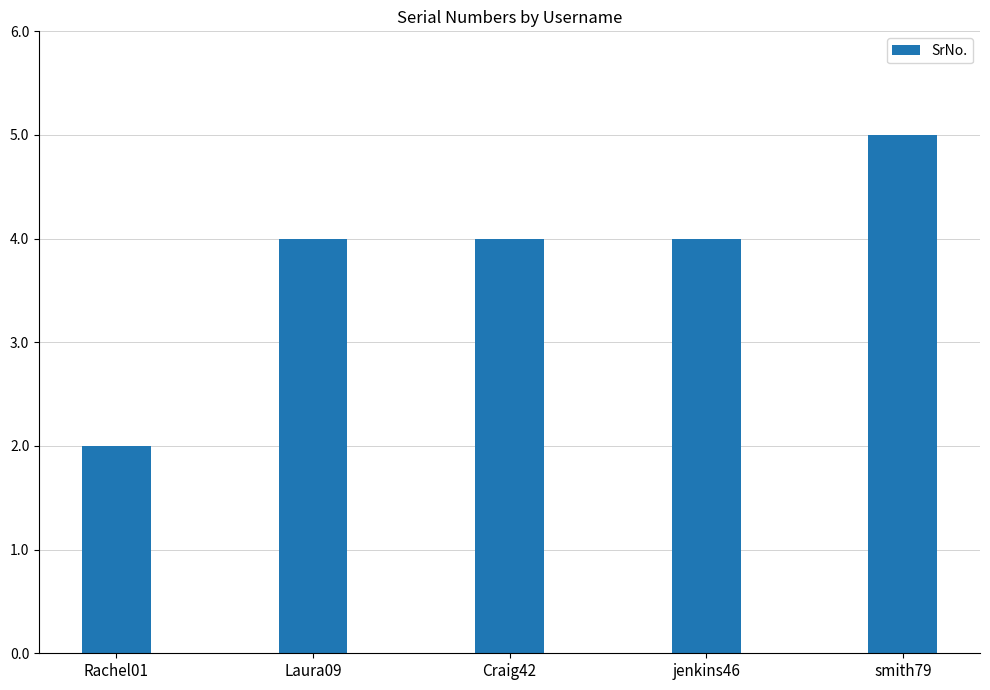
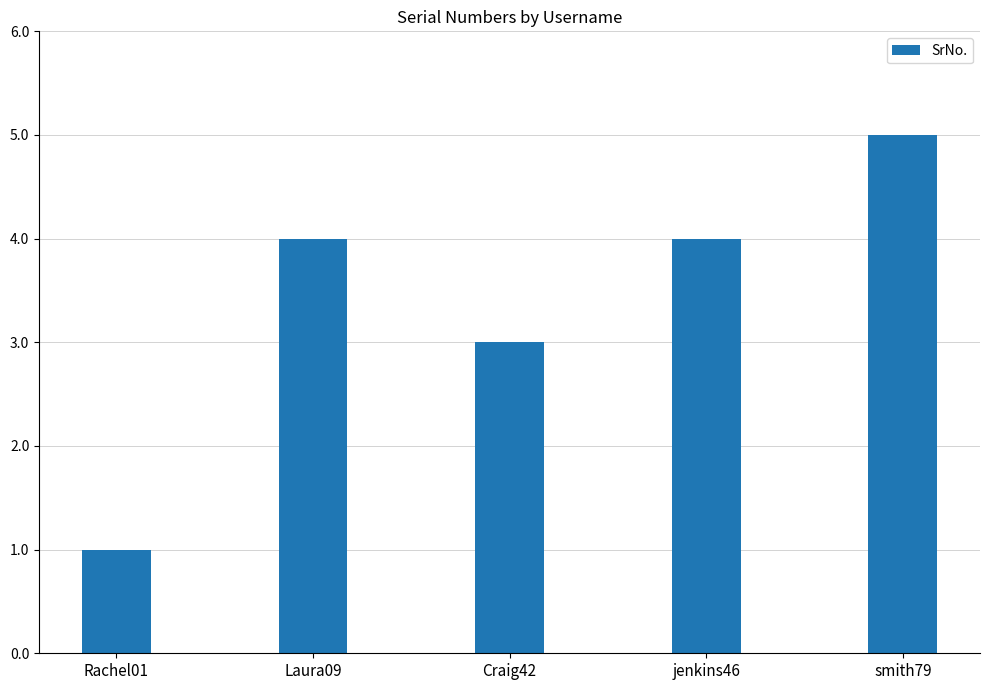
  {
-   "Rachel01": 2,
+   "Rachel01": 1,
    "Laura09": 4,
-   "Craig42": 4,
+   "Craig42": 3,
    "jenkins46": 4,
    "smith79": 5
  }
